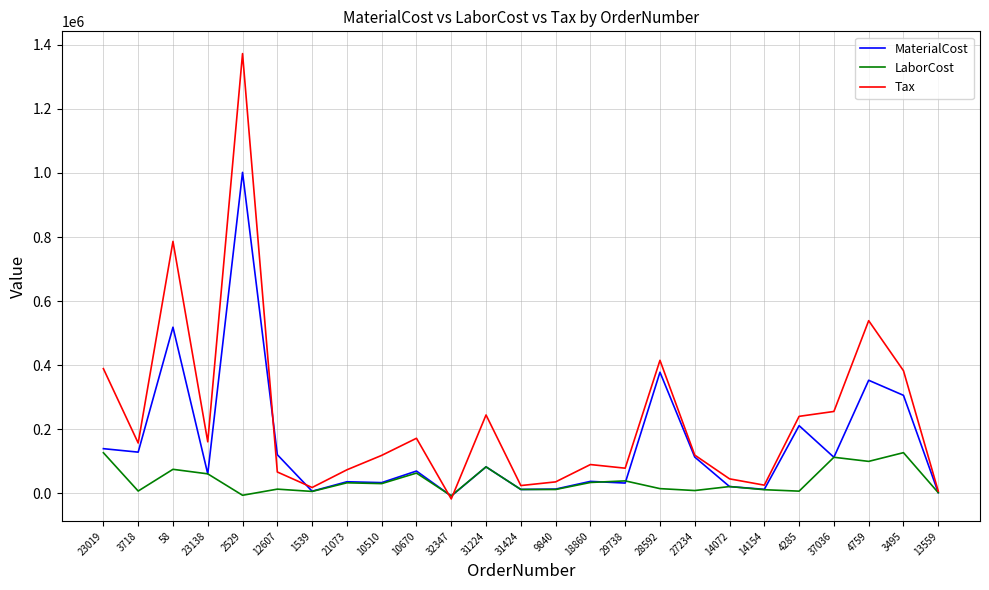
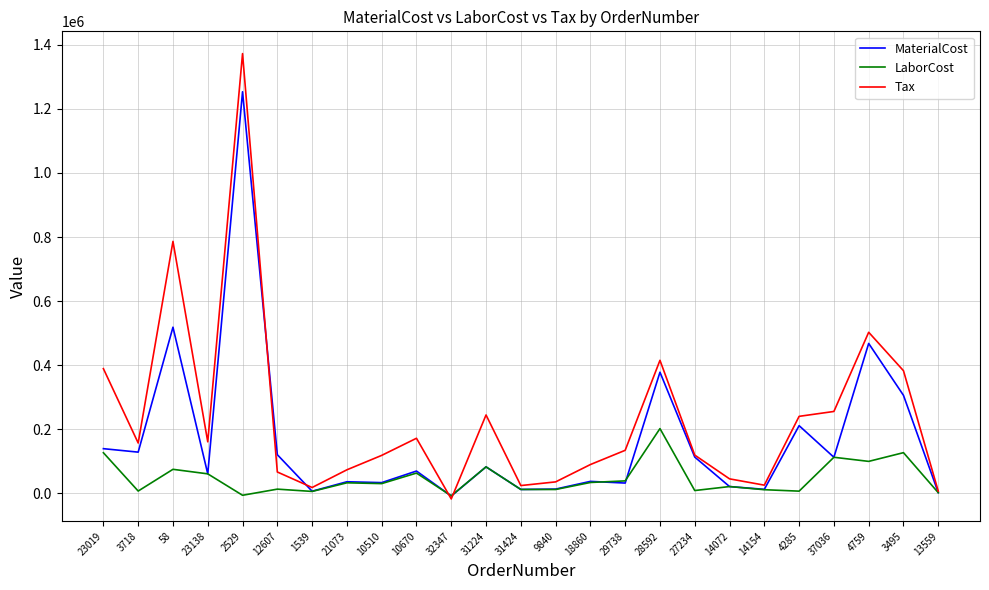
  {
    "MaterialCost": {
      "23019": 140000,
      "3718": 130000,
      "58": 520000,
-     "2529": 1000000,
+     "2529": 1250000,
      "12607": 120000,
      "28592": 380000,
      "4285": 210000,
-     "4759": 350000,
+     "4759": 470000,
      "3495": 310000
    },
    "LaborCost": {
      "23019": 130000,
      "3718": 10000,
      "58": 80000,
      "2529": -10000,
      "12607": 10000,
-     "28592": 20000,
+     "28592": 200000,
      "27234": 10000,
      "4285": 10000,
      "4759": 100000,
      "3495": 130000
    },
    "Tax": {
      "23019": 390000,
      "3718": 160000,
      "58": 790000,
      "23138": 160000,
      "2529": 1370000,
      "12607": 70000,
      "1539": 20000,
      "21073": 70000,
      "10510": 120000,
      "10670": 170000,
      "32347": -20000,
      "31224": 240000,
      "31424": 20000,
      "9840": 40000,
      "18860": 90000,
-     "29738": 80000,
+     "29738": 130000,
      "28592": 420000,
      "14072": 50000,
      "14154": 30000,
      "4285": 240000,
      "37036": 260000,
-     "4759": 540000,
+     "4759": 500000,
      "3495": 380000
    }
  }
